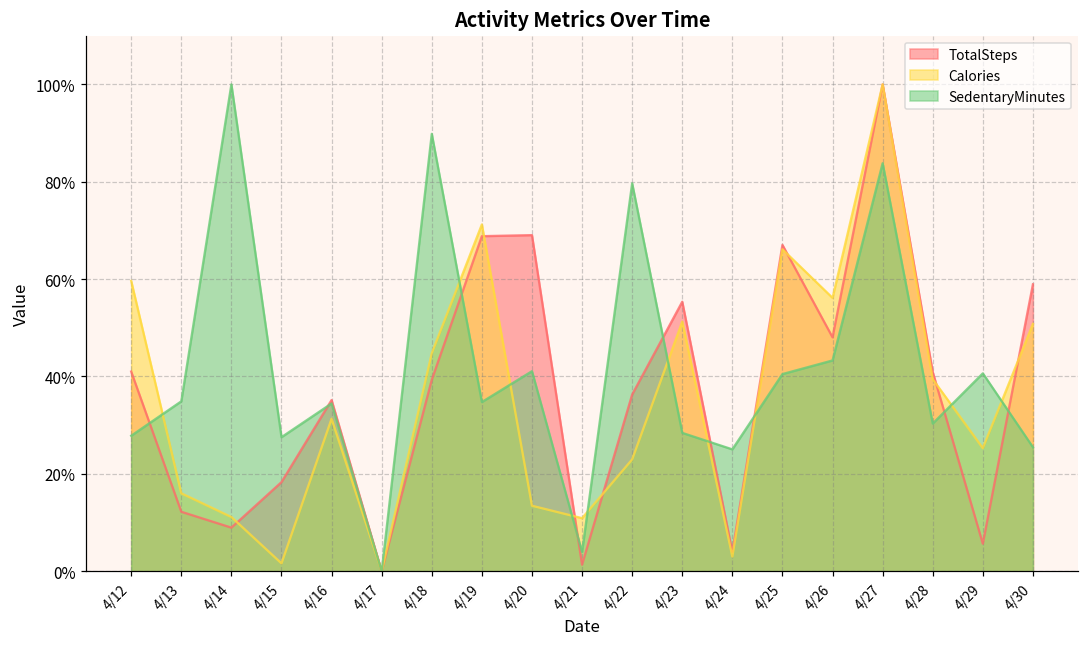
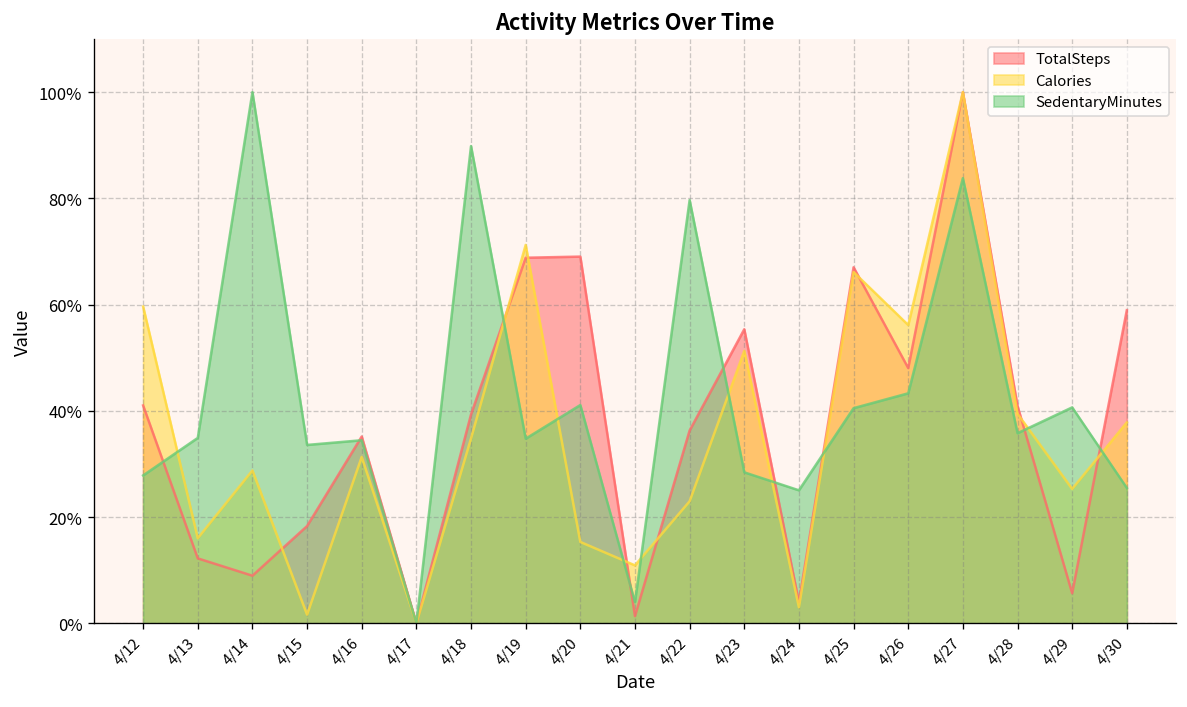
  {
    "TotalSteps": {
      "4/12": "41%",
      "4/13": "12%",
      "4/14": "9%",
      "4/15": "18%",
      "4/16": "35%",
      "4/18": "39%",
      "4/19": "69%",
      "4/20": "69%",
      "4/21": "1%",
      "4/22": "36%",
      "4/23": "55%",
      "4/24": "4%",
      "4/25": "67%",
      "4/26": "48%",
      "4/28": "41%",
      "4/29": "6%",
      "4/30": "59%"
    },
    "Calories": {
      "4/12": "60%",
      "4/13": "16%",
-     "4/14": "11%",
+     "4/14": "29%",
      "4/15": "2%",
      "4/16": "31%",
-     "4/18": "45%",
+     "4/18": "35%",
      "4/19": "71%",
-     "4/20": "13%",
+     "4/20": "15%",
      "4/21": "11%",
      "4/22": "23%",
      "4/23": "51%",
      "4/24": "3%",
      "4/25": "66%",
      "4/26": "56%",
      "4/28": "39%",
      "4/29": "25%",
-     "4/30": "51%"
+     "4/30": "38%"
    },
    "SedentaryMinutes": {
      "4/12": "28%",
      "4/13": "35%",
      "4/14": "100%",
-     "4/15": "28%",
+     "4/15": "34%",
      "4/16": "34%",
      "4/18": "90%",
      "4/19": "35%",
      "4/20": "41%",
      "4/21": "4%",
      "4/22": "80%",
      "4/23": "28%",
      "4/24": "25%",
      "4/25": "41%",
      "4/26": "43%",
      "4/27": "84%",
-     "4/28": "30%",
+     "4/28": "36%",
      "4/29": "41%",
      "4/30": "25%"
    }
  }
